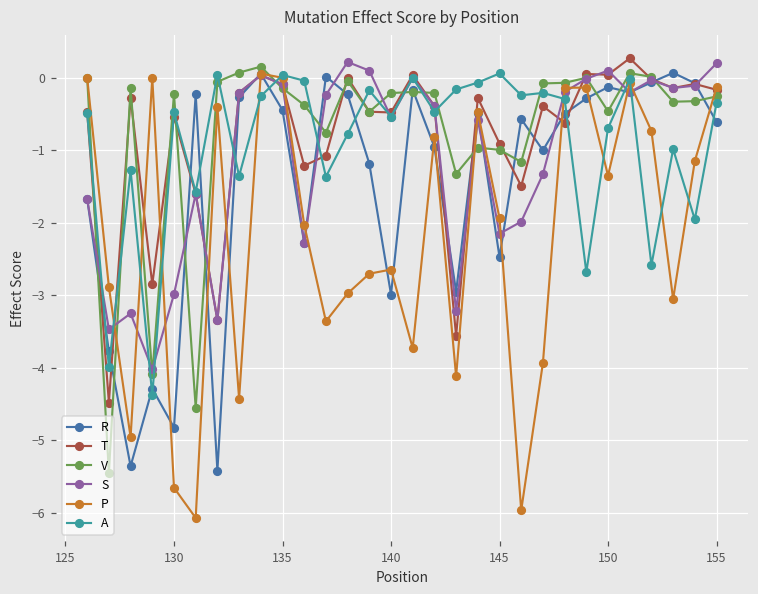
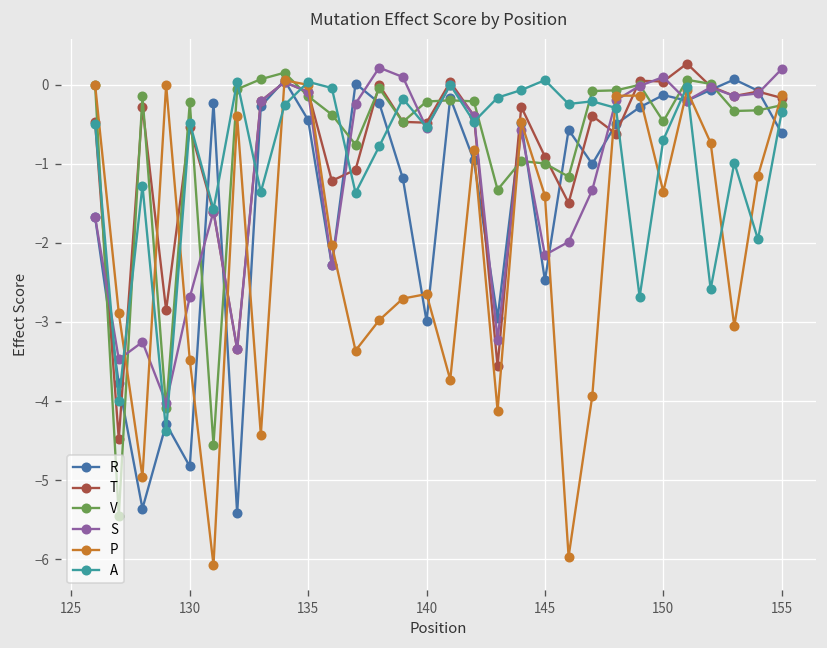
  {
    "T": {
      "130": -0.5,
      "140": -0.5,
      "145": -0.9,
      "150": 0.0
    },
    "V": {
      "130": -0.2,
      "135": -0.1,
      "140": -0.2,
      "145": -1.0,
      "150": -0.5,
      "155": -0.3
    },
    "S": {
-     "130": -3.0,
+     "130": -2.7,
      "145": -2.2,
      "150": 0.1,
      "155": 0.2
    },
    "P": {
-     "130": -5.7,
+     "130": -3.5,
      "140": -2.6,
-     "145": -1.9,
+     "145": -1.4,
      "150": -1.4
    }
  }
